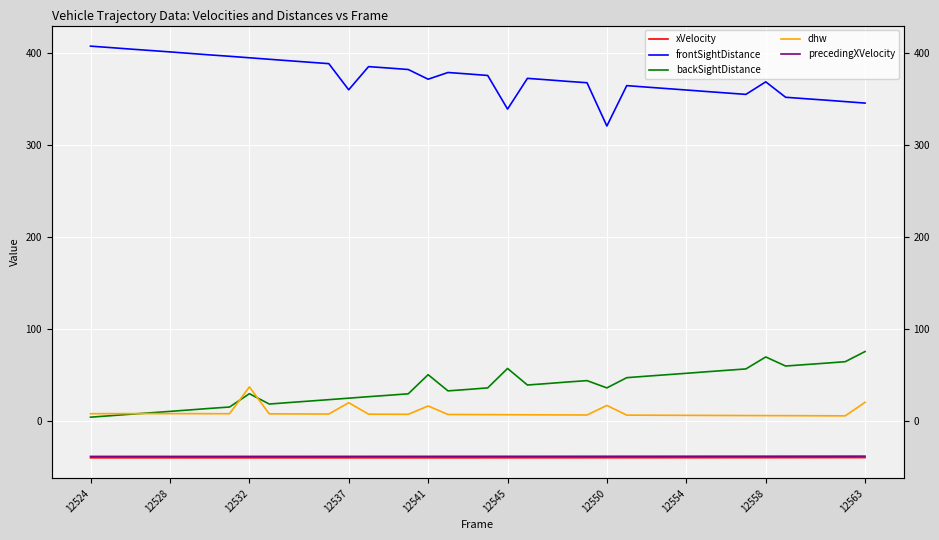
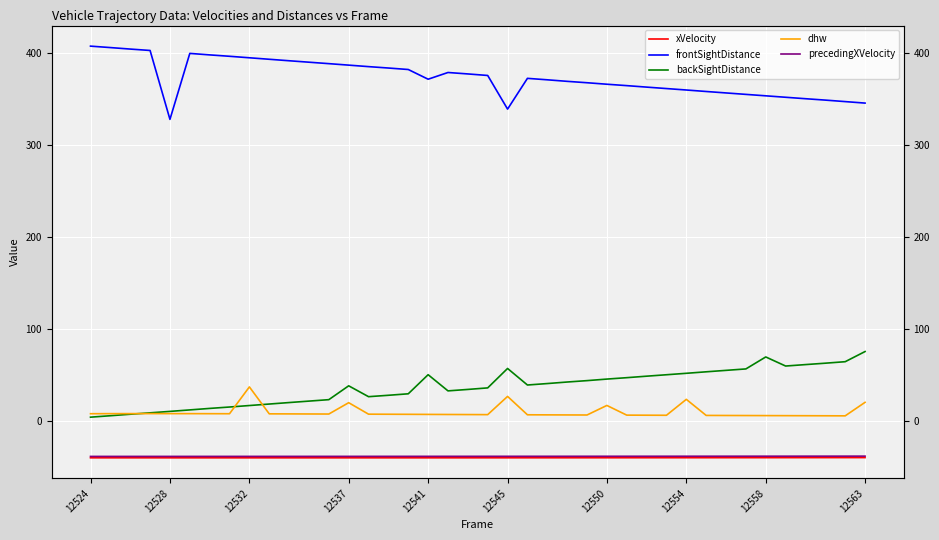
  {
    "frontSightDistance": {
      "12524": 410,
-     "12528": 400,
+     "12528": 330,
      "12532": 390,
-     "12537": 360,
+     "12537": 390,
      "12541": 370,
      "12545": 340,
-     "12550": 320,
+     "12550": 370,
      "12554": 360,
-     "12558": 370,
+     "12558": 350,
      "12563": 350
    },
    "backSightDistance": {
      "12524": 0,
-     "12532": 30,
-     "12537": 30,
+     "12532": 20,
+     "12537": 40,
      "12541": 50,
      "12545": 60,
-     "12550": 40,
+     "12550": 50,
      "12554": 50,
      "12558": 70,
      "12563": 80
    },
    "dhw": {
      "12524": 10,
      "12532": 40,
      "12537": 20,
-     "12541": 20,
-     "12545": 10,
+     "12541": 10,
+     "12545": 30,
      "12550": 20,
-     "12554": 10,
+     "12554": 20,
      "12558": 10,
      "12563": 20
    }
  }
